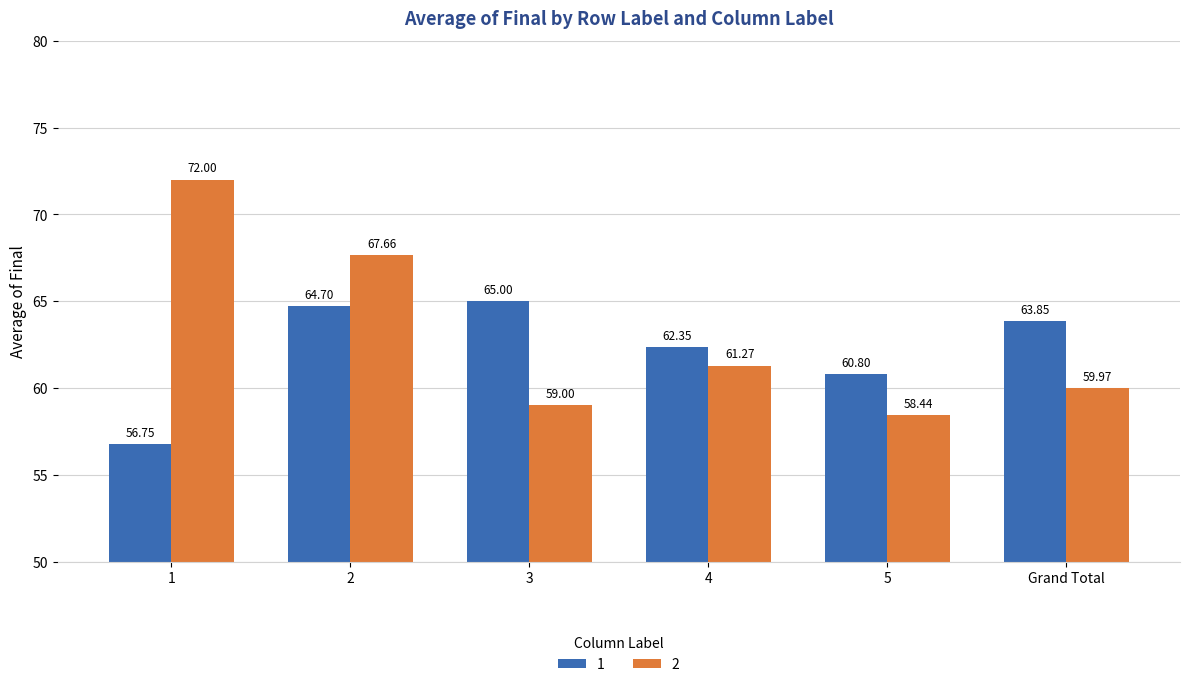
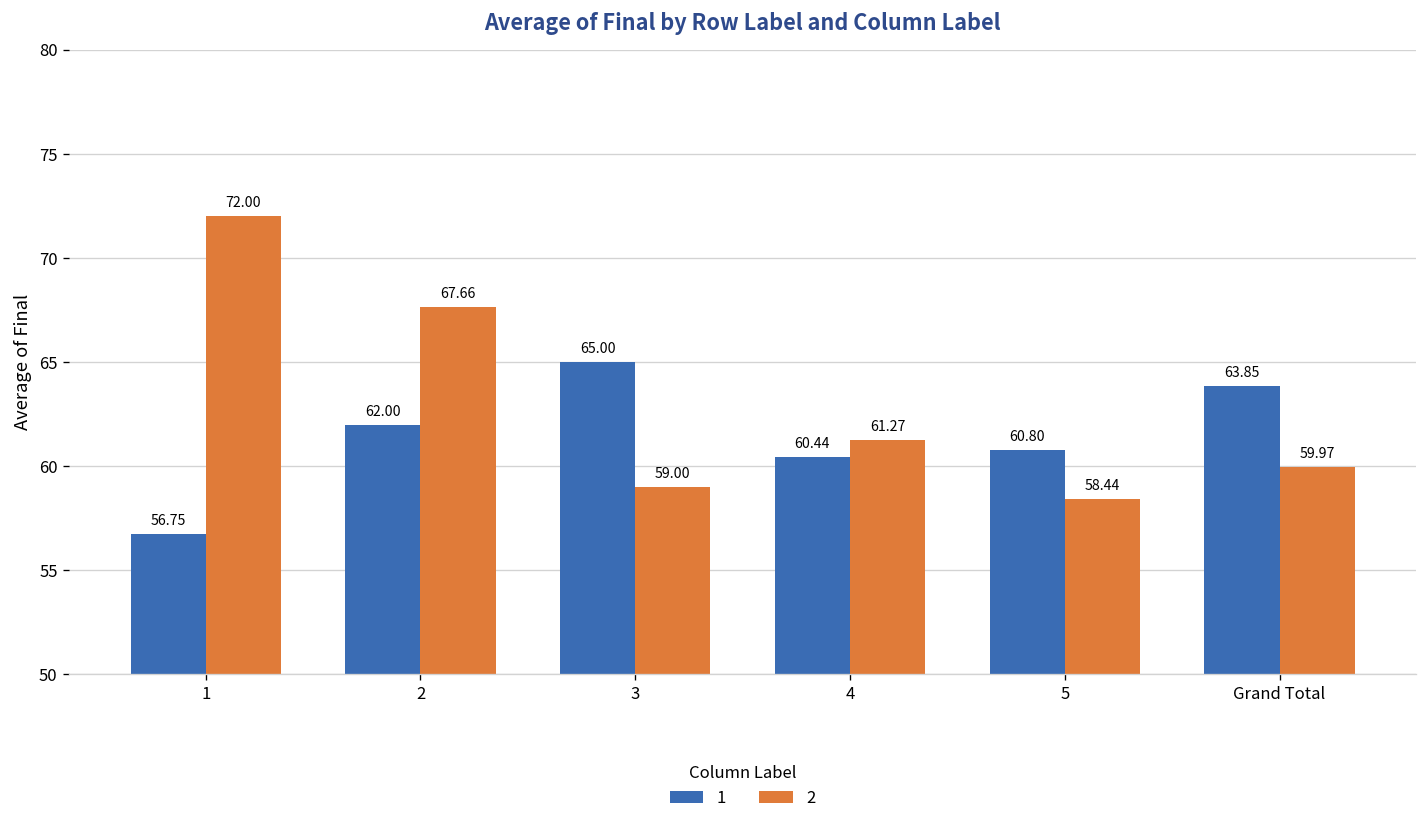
  {
    "1": {
      "1": 56.75,
-     "2": 64.70,
+     "2": 62.00,
      "3": 65.00,
-     "4": 62.35,
+     "4": 60.44,
      "5": 60.80,
      "Grand Total": 63.85
    },
    "2": {
      "1": 72.00,
      "2": 67.66,
      "3": 59.00,
      "4": 61.27,
      "5": 58.44,
      "Grand Total": 59.97
    }
  }
